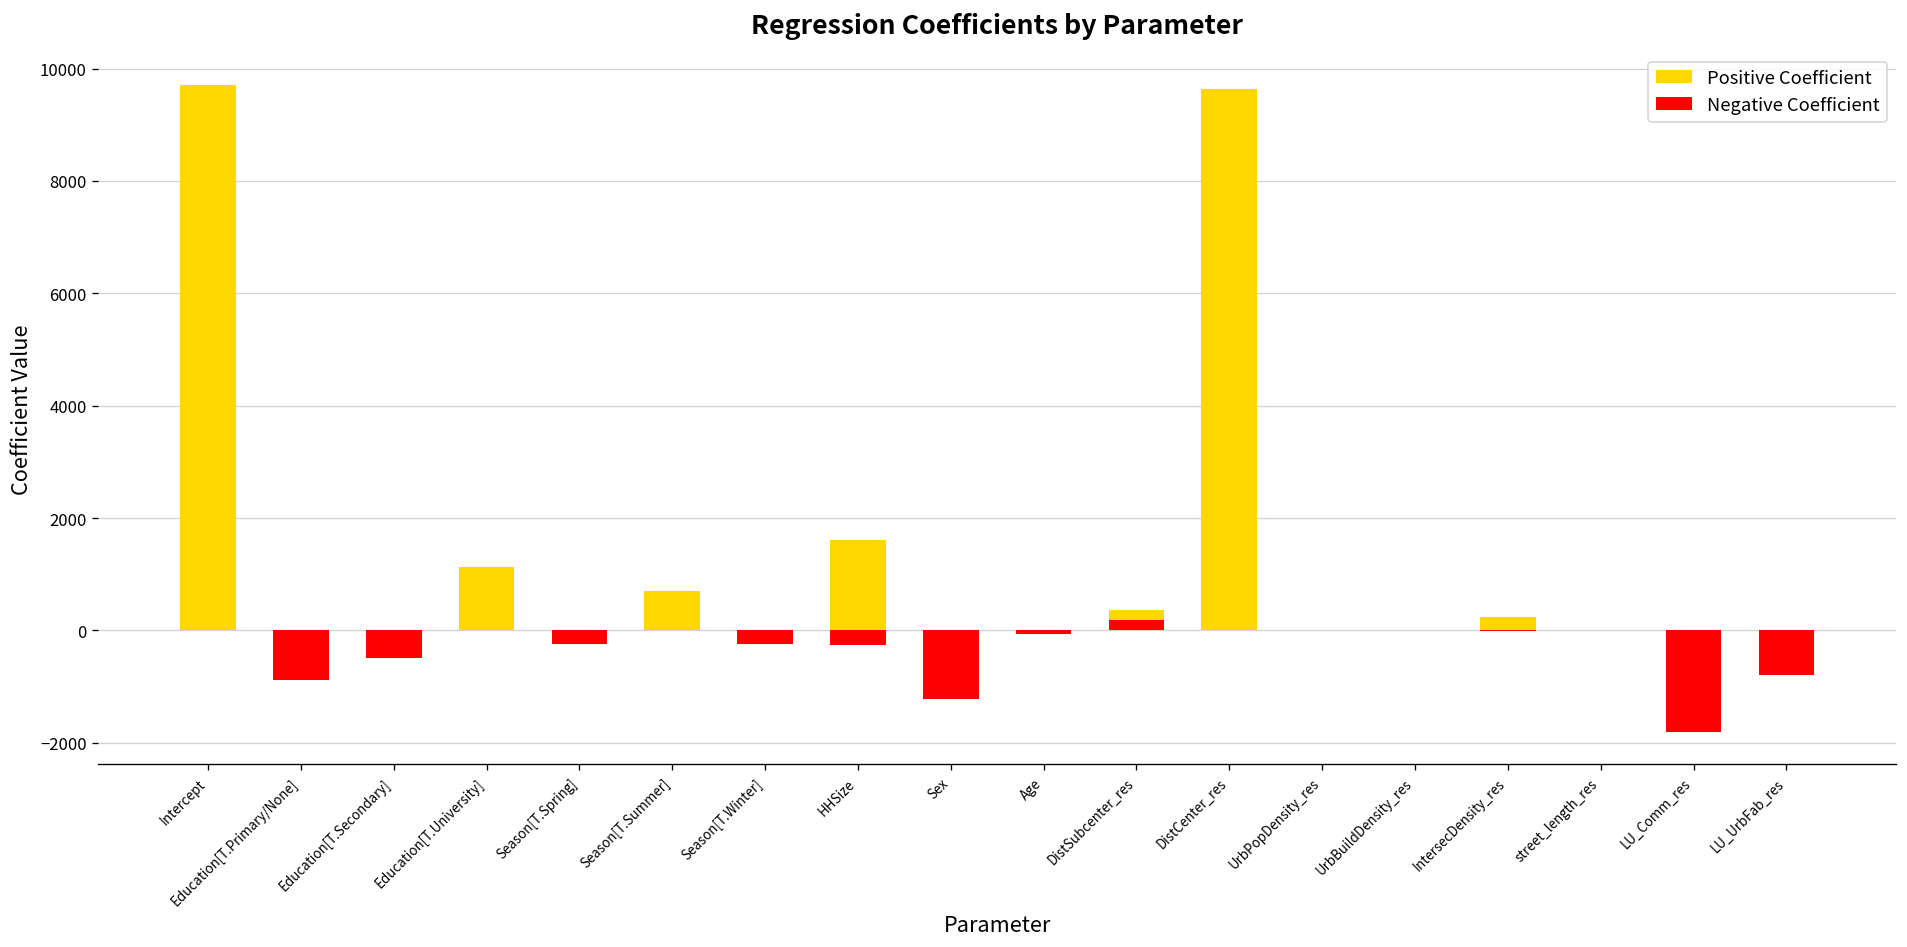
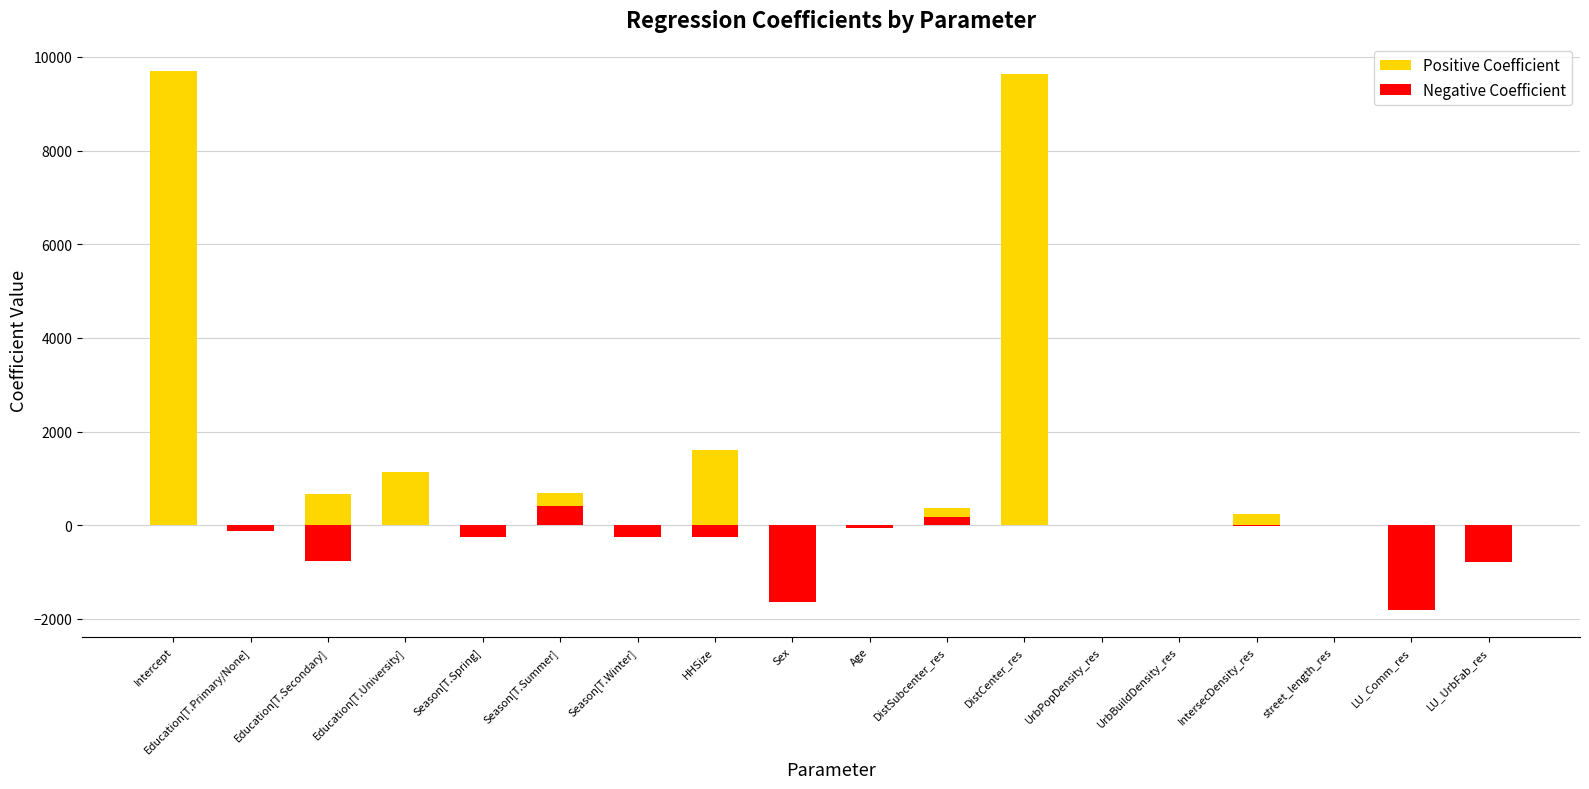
  {
    "Positive Coefficient": {
      "Intercept": 9700,
      "Education[T.Primary/None]": 0,
-     "Education[T.Secondary]": 0,
+     "Education[T.Secondary]": 700,
      "Education[T.University]": 1100,
      "Season[T.Spring]": 0,
      "Season[T.Summer]": 700,
      "Season[T.Winter]": 0,
      "HHSize": 1600,
      "Sex": 0,
      "Age": 0,
      "DistSubcenter_res": 400,
      "DistCenter_res": 9600,
      "IntersecDensity_res": 200,
      "street_length_res": 0,
      "LU_Comm_res": 0,
      "LU_UrbFab_res": 0
    },
    "Negative Coefficient": {
      "Intercept": 0,
-     "Education[T.Primary/None]": -900,
-     "Education[T.Secondary]": -500,
+     "Education[T.Primary/None]": -100,
+     "Education[T.Secondary]": -800,
      "Education[T.University]": 0,
      "Season[T.Spring]": -200,
-     "Season[T.Summer]": 0,
+     "Season[T.Summer]": 400,
      "Season[T.Winter]": -200,
      "HHSize": -300,
-     "Sex": -1200,
+     "Sex": -1600,
      "Age": -100,
      "DistCenter_res": 0,
      "UrbPopDensity_res": 0,
      "UrbBuildDensity_res": 0,
      "LU_Comm_res": -1800,
      "LU_UrbFab_res": -800
    }
  }
